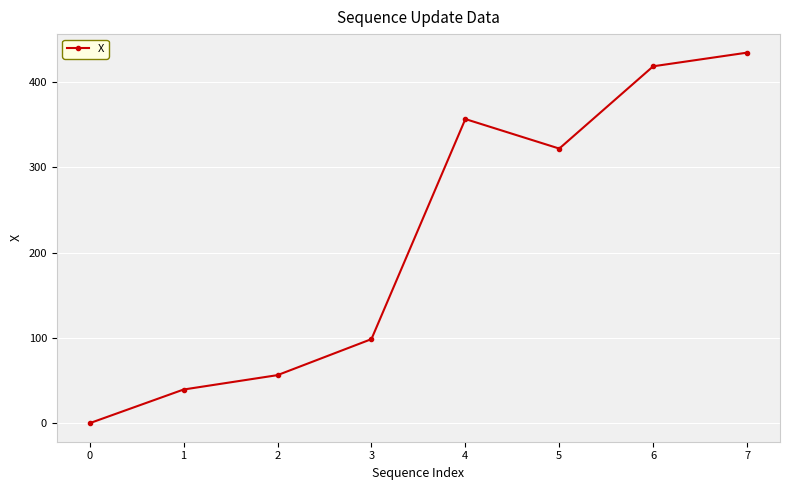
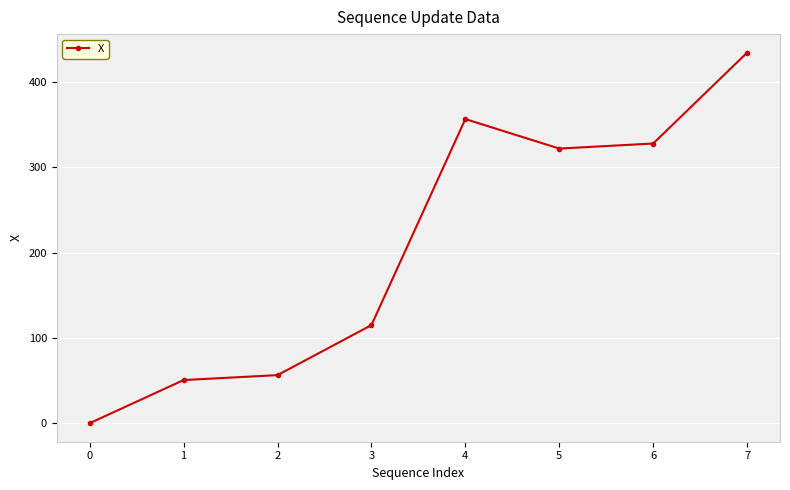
  {
    "0": 0,
-   "1": 40,
+   "1": 50,
    "2": 60,
-   "3": 100,
+   "3": 120,
    "4": 360,
    "5": 320,
-   "6": 420,
+   "6": 330,
    "7": 430
  }
